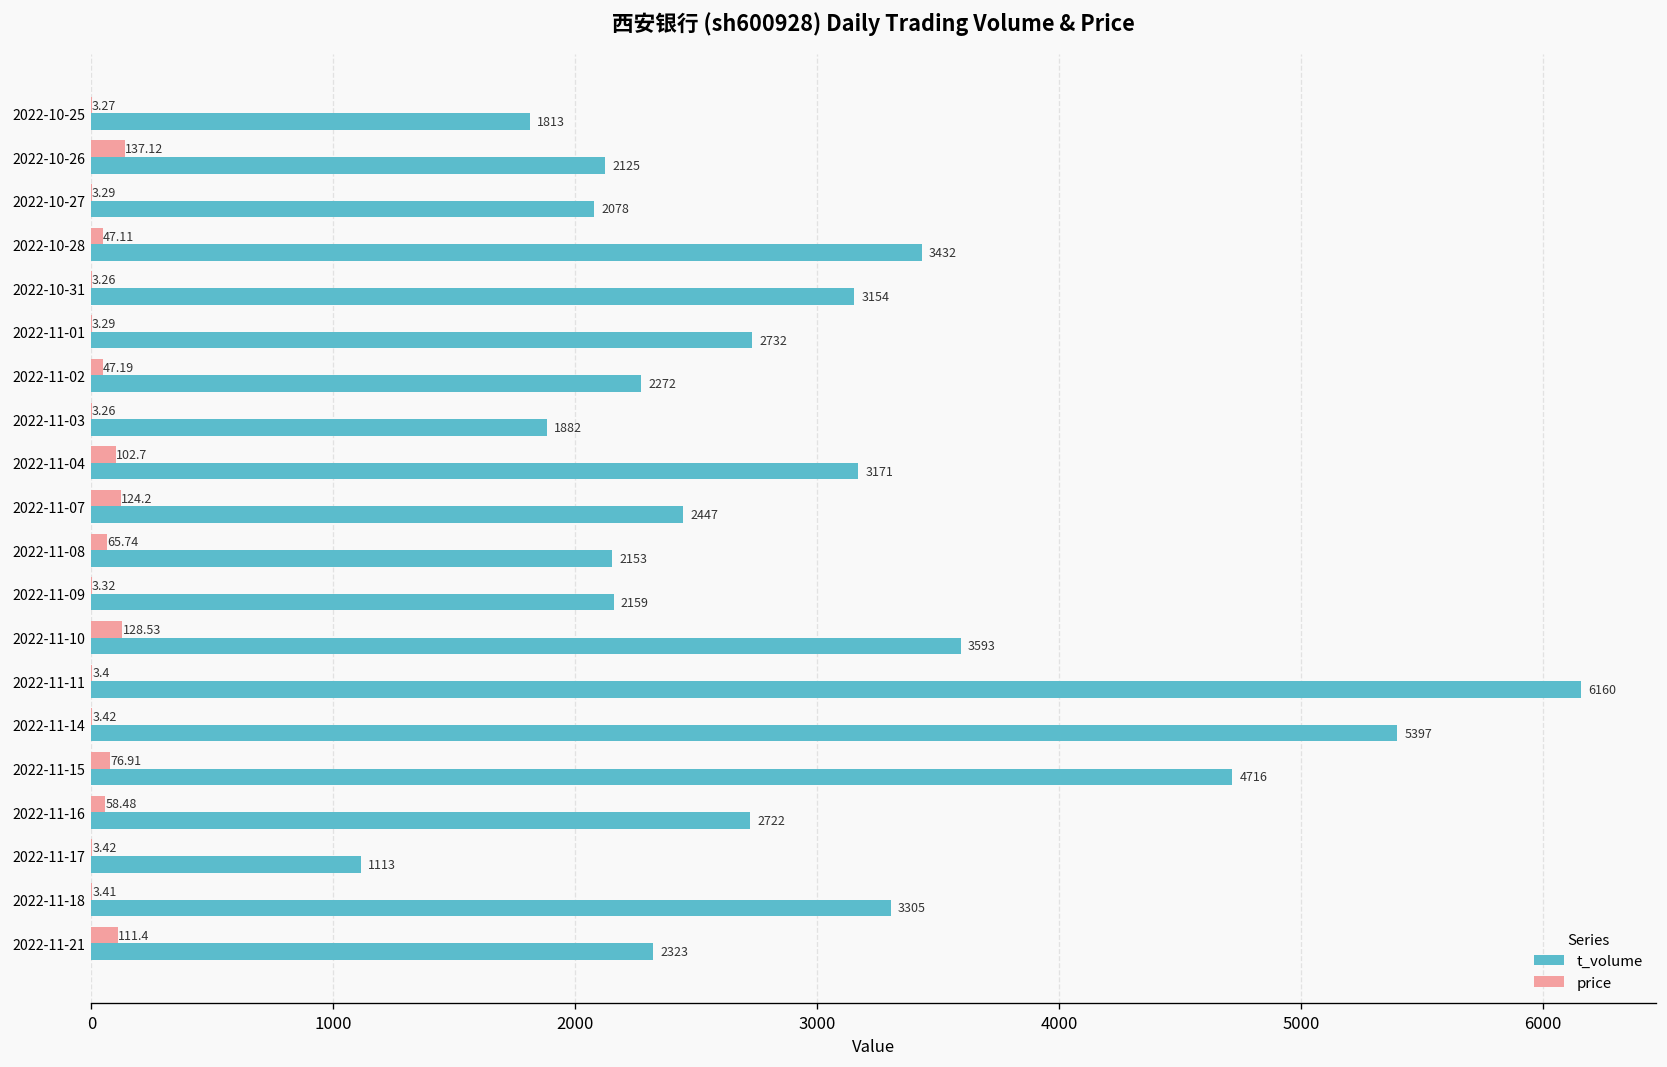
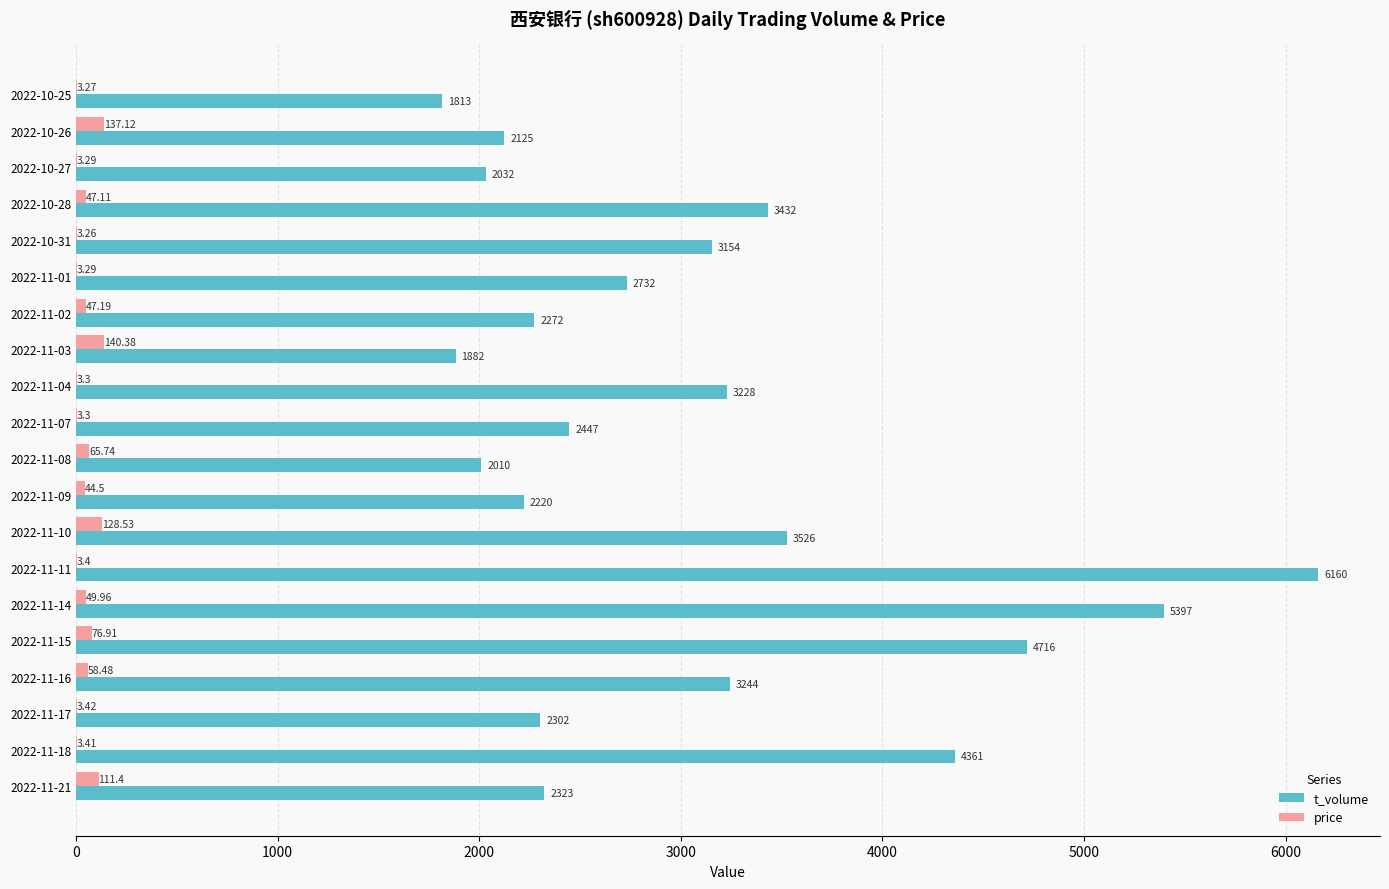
  {
    "t_volume": {
      "2022-10-25": 1813,
      "2022-10-26": 2125,
-     "2022-10-27": 2078,
+     "2022-10-27": 2032,
      "2022-10-28": 3432,
      "2022-10-31": 3154,
      "2022-11-01": 2732,
      "2022-11-02": 2272,
      "2022-11-03": 1882,
-     "2022-11-04": 3171,
+     "2022-11-04": 3228,
      "2022-11-07": 2447,
-     "2022-11-08": 2153,
-     "2022-11-09": 2159,
-     "2022-11-10": 3593,
+     "2022-11-08": 2010,
+     "2022-11-09": 2220,
+     "2022-11-10": 3526,
      "2022-11-11": 6160,
      "2022-11-14": 5397,
      "2022-11-15": 4716,
-     "2022-11-16": 2722,
-     "2022-11-17": 1113,
-     "2022-11-18": 3305,
+     "2022-11-16": 3244,
+     "2022-11-17": 2302,
+     "2022-11-18": 4361,
      "2022-11-21": 2323
    },
    "price": {
      "2022-10-25": 3.27,
      "2022-10-26": 137.12,
      "2022-10-27": 3.29,
      "2022-10-28": 47.11,
      "2022-10-31": 3.26,
      "2022-11-01": 3.29,
      "2022-11-02": 47.19,
-     "2022-11-03": 3.26,
-     "2022-11-04": 102.7,
-     "2022-11-07": 124.2,
+     "2022-11-03": 140.38,
+     "2022-11-04": 3.3,
+     "2022-11-07": 3.3,
      "2022-11-08": 65.74,
-     "2022-11-09": 3.32,
+     "2022-11-09": 44.5,
      "2022-11-10": 128.53,
      "2022-11-11": 3.4,
-     "2022-11-14": 3.42,
+     "2022-11-14": 49.96,
      "2022-11-15": 76.91,
      "2022-11-16": 58.48,
      "2022-11-17": 3.42,
      "2022-11-18": 3.41,
      "2022-11-21": 111.4
    }
  }
